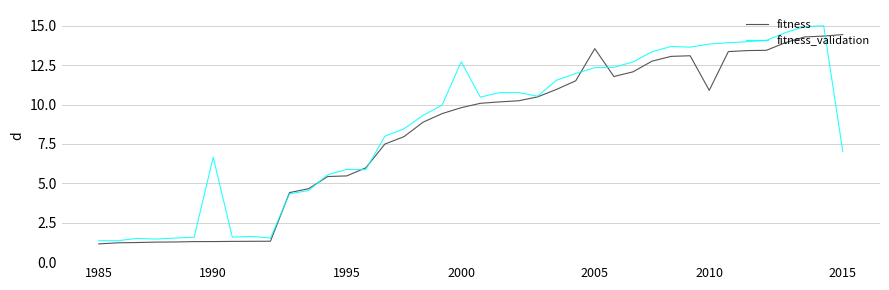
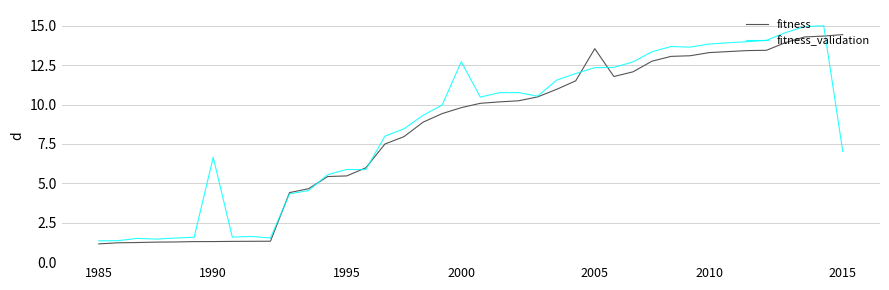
  {
    "fitness": {
      "1985": 1.2,
      "1990": 1.3,
      "1995": 5.5,
      "2000": 9.8,
      "2005": 13.5,
-     "2010": 10.9,
+     "2010": 13.3,
      "2015": 14.4
    },
    "fitness_validation": {
      "1985": 1.4,
      "1990": 6.7,
      "1995": 5.9,
      "2000": 12.7,
      "2005": 12.3,
      "2010": 13.8,
      "2015": 7.0
    }
  }
